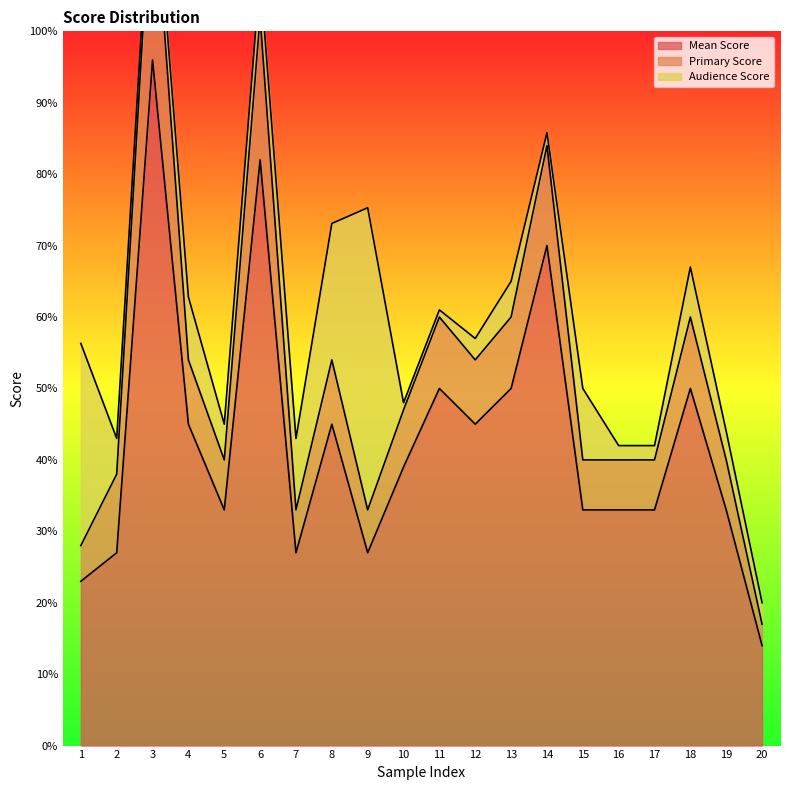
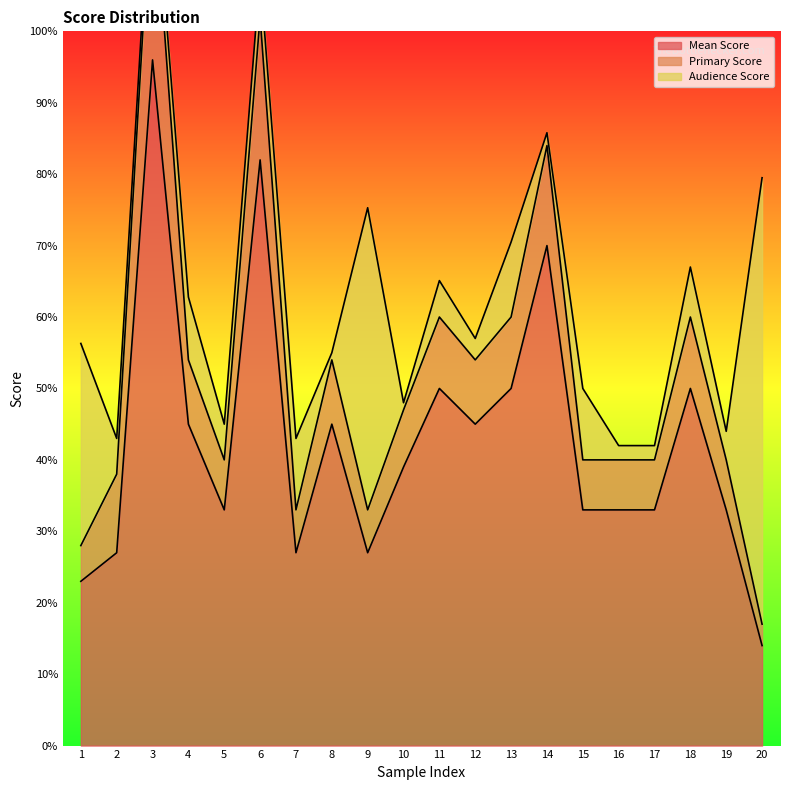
  {
    "Audience Score": {
      "1": "28%",
      "2": "5%",
      "4": "9%",
      "5": "5%",
      "7": "10%",
-     "8": "19%",
+     "8": "1%",
      "9": "42%",
      "10": "1%",
-     "11": "1%",
+     "11": "5%",
      "12": "3%",
-     "13": "5%",
+     "13": "11%",
      "14": "2%",
      "15": "10%",
      "16": "2%",
      "17": "2%",
      "18": "7%",
      "19": "4%",
-     "20": "3%"
+     "20": "63%"
    }
  }
